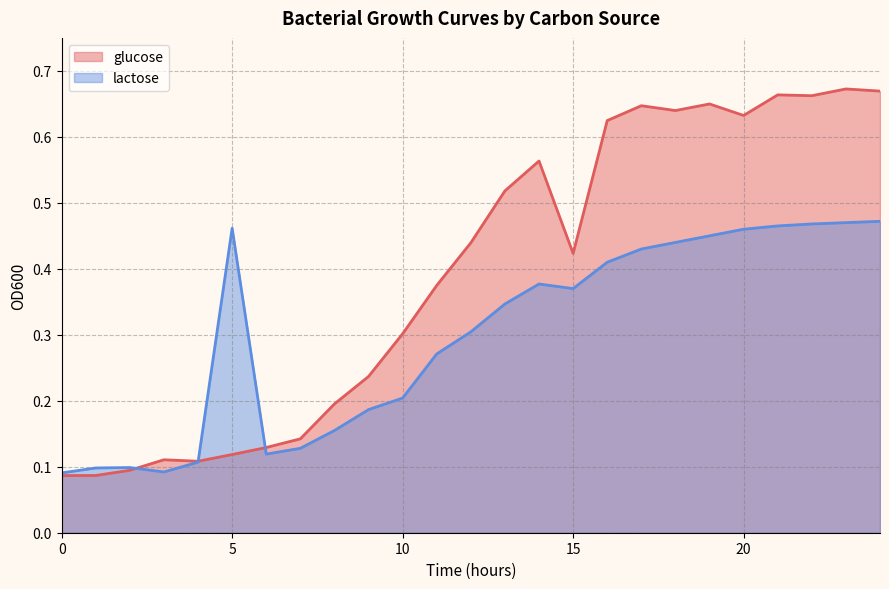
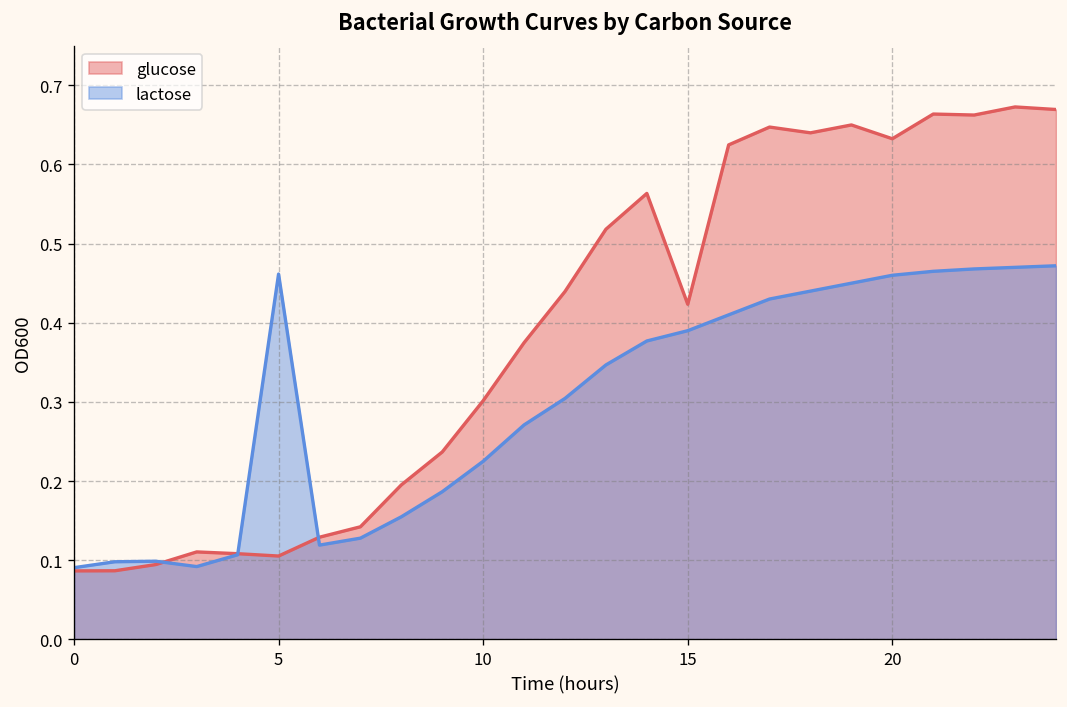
  {
    "glucose": {
      "0": 0.09,
-     "5": 0.12,
+     "5": 0.11,
      "10": 0.30,
      "15": 0.42,
      "20": 0.63
    },
    "lactose": {
      "0": 0.09,
      "5": 0.46,
-     "10": 0.20,
-     "15": 0.37,
+     "10": 0.23,
+     "15": 0.39,
      "20": 0.46
    }
  }
